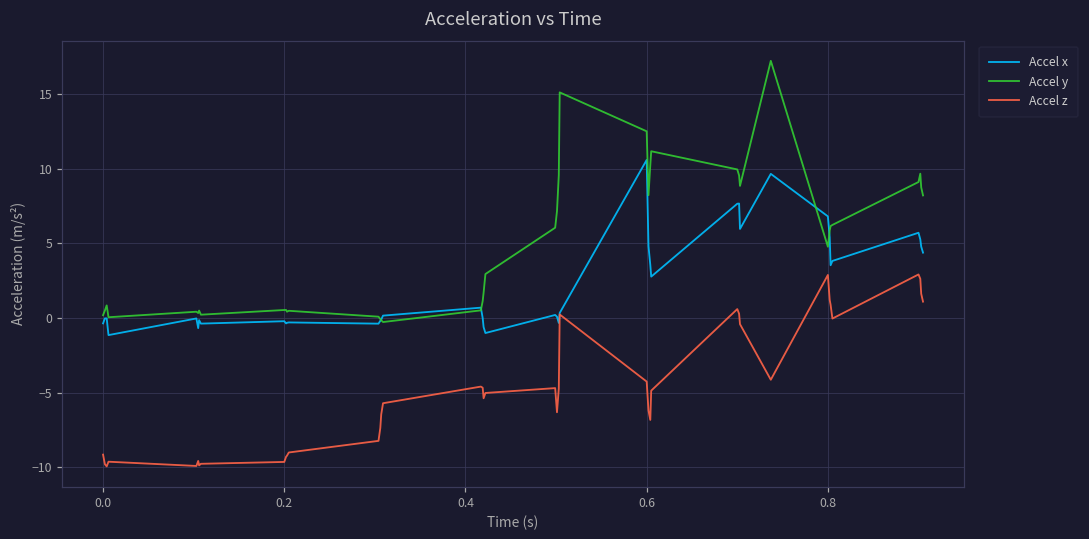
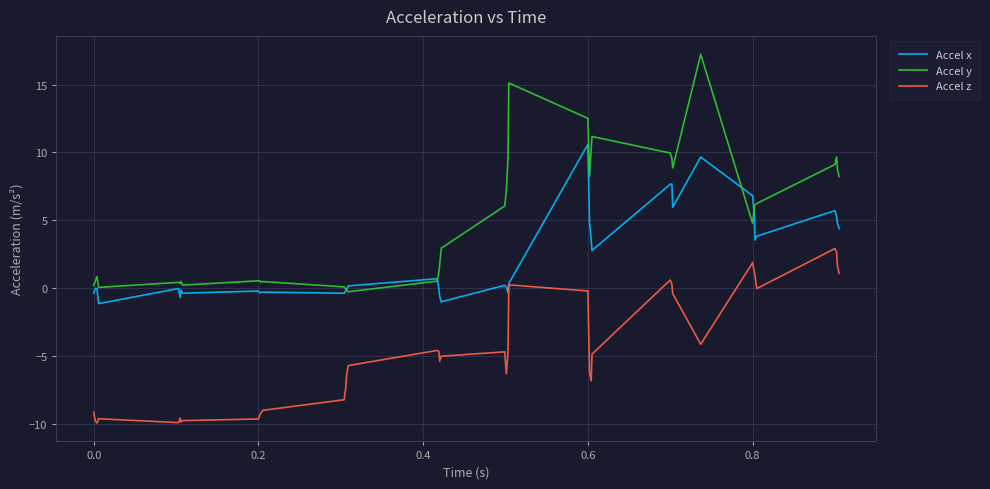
  {
    "Accel x": {
      "0.0": -0.4,
      "0.2": -0.2,
      "0.6": 10.6,
      "0.8": 6.8
    },
    "Accel y": {
      "0.0": 0.2,
      "0.2": 0.5,
      "0.6": 12.5,
      "0.8": 4.8
    },
    "Accel z": {
      "0.0": -9.1,
      "0.2": -9.6,
-     "0.6": -4.3,
-     "0.8": 2.9
+     "0.6": -0.2,
+     "0.8": 1.9
    }
  }
